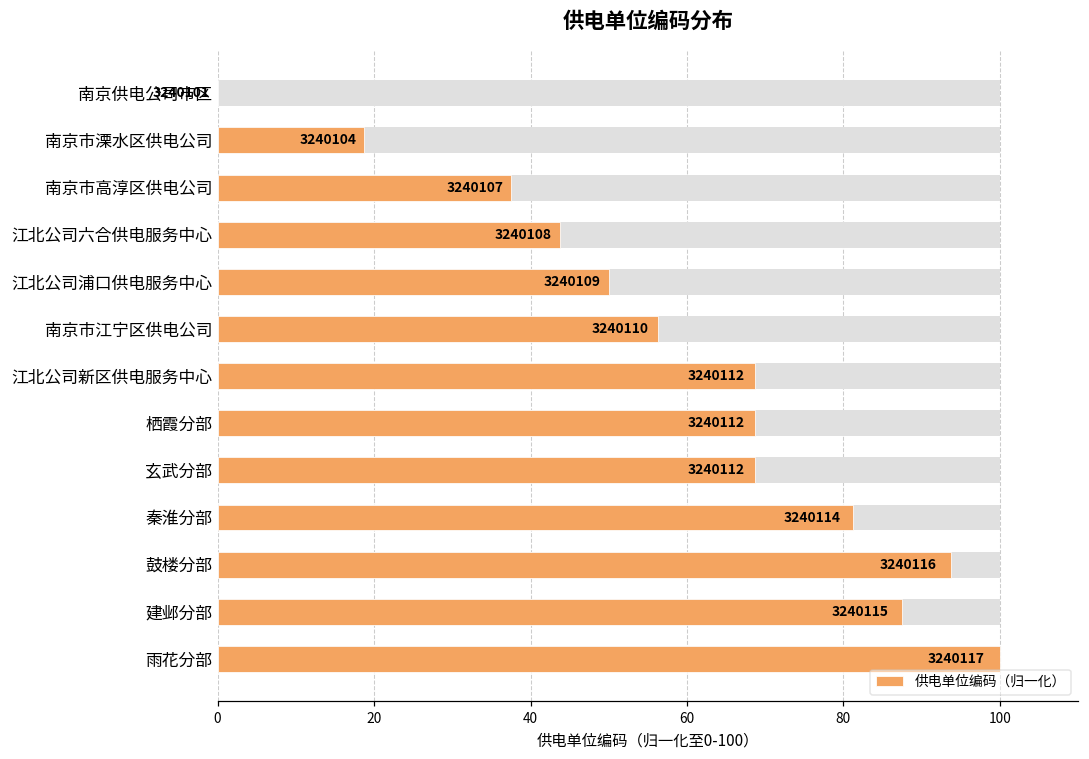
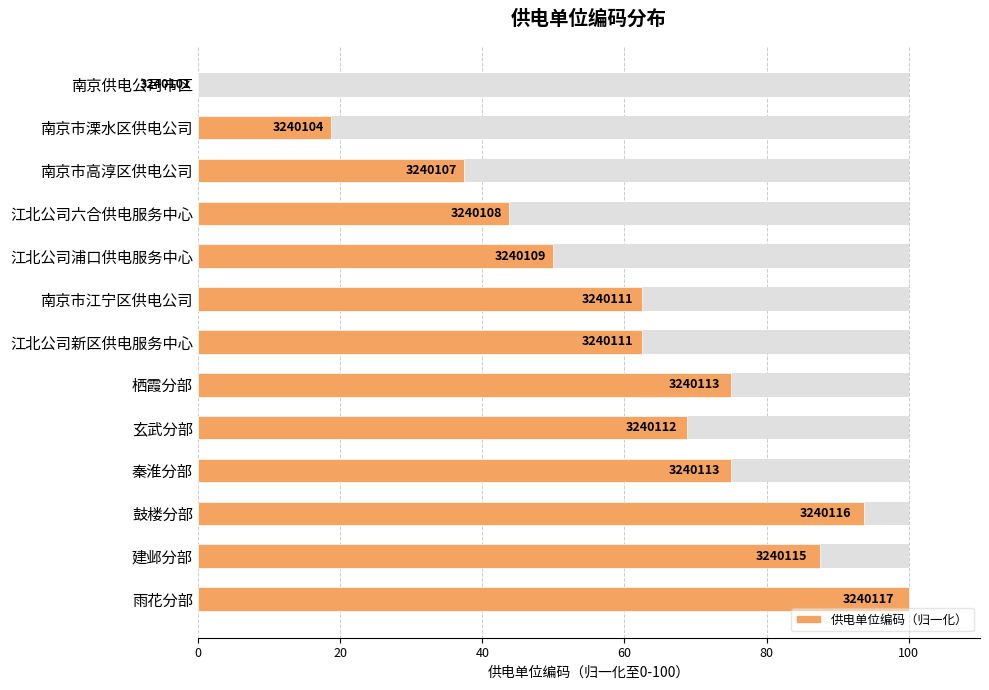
  {
    "供电单位编码（归一化）": {
-     "南京市江宁区供电公司": 3240110,
-     "江北公司新区供电服务中心": 3240112,
-     "栖霞分部": 3240112,
-     "秦淮分部": 3240114
+     "南京市江宁区供电公司": 3240111,
+     "江北公司新区供电服务中心": 3240111,
+     "栖霞分部": 3240113,
+     "秦淮分部": 3240113
    }
  }
